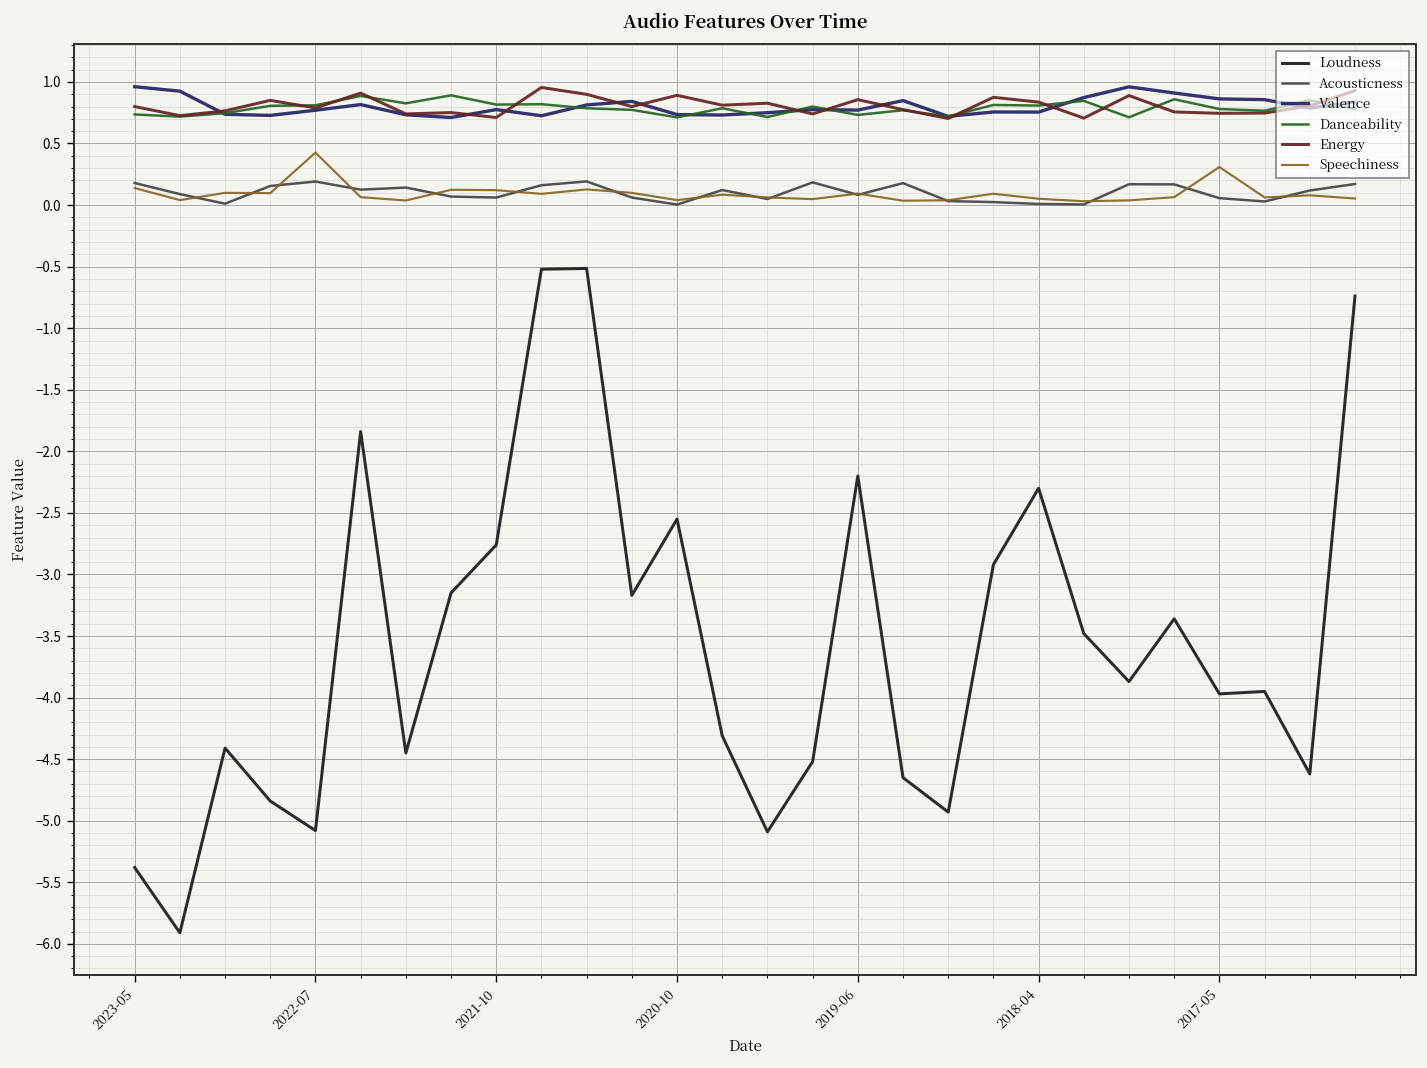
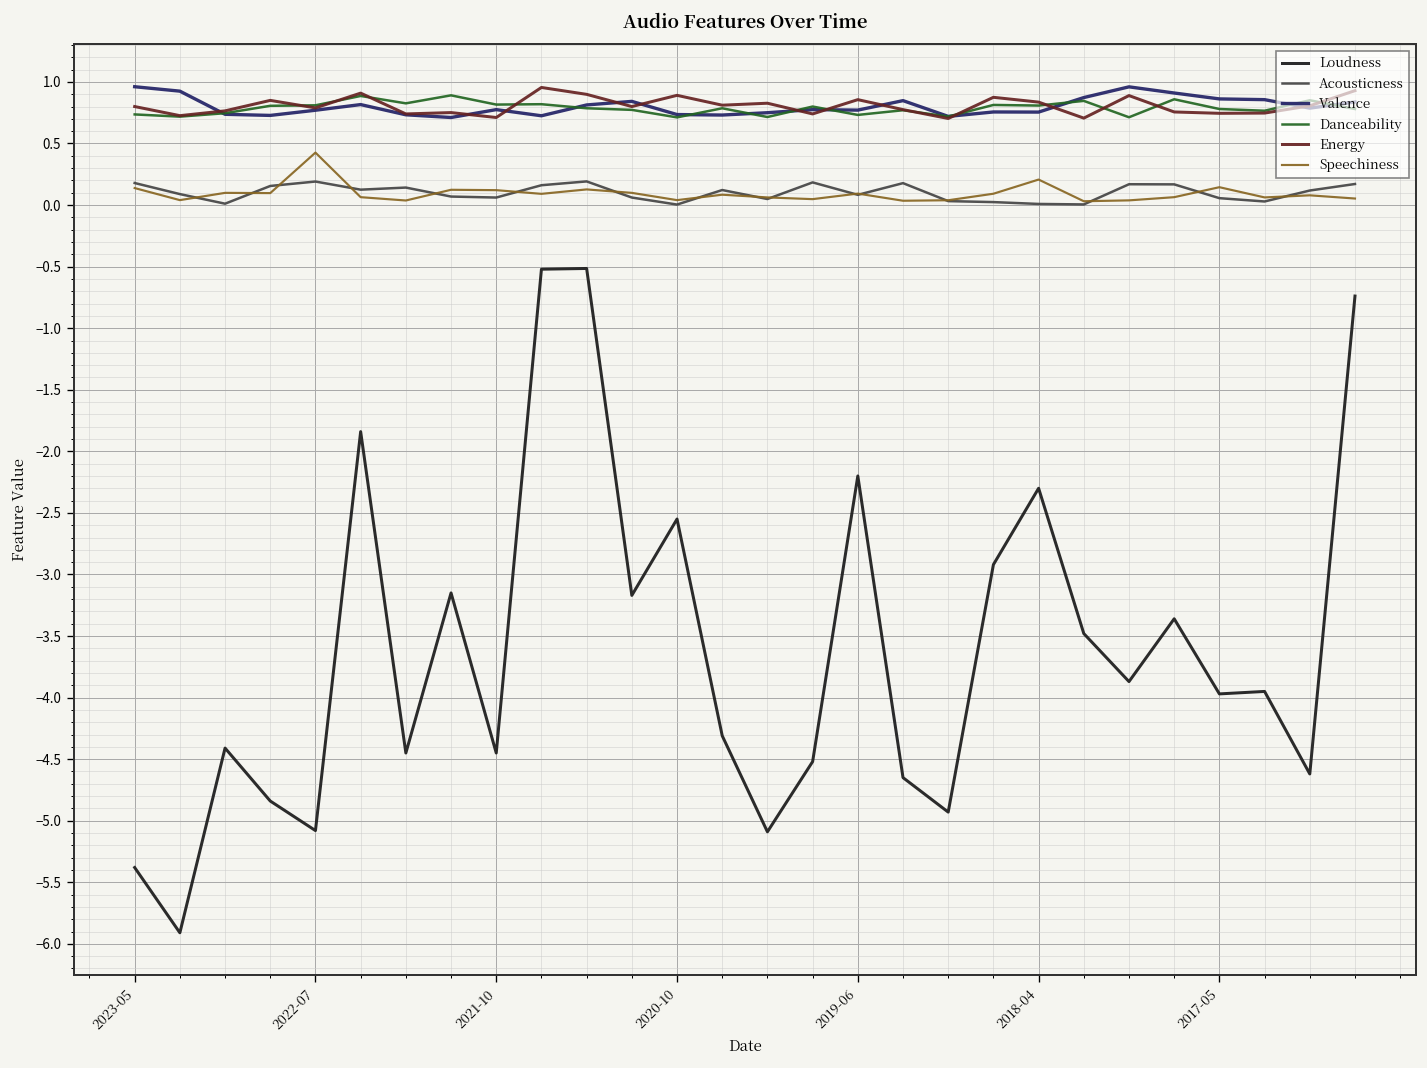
  {
    "Loudness": {
      "2023-05": -5.38,
      "2022-07": -5.08,
-     "2021-10": -2.76,
+     "2021-10": -4.45,
      "2020-10": -2.55,
      "2019-06": -2.20,
      "2018-04": -2.30,
      "2017-05": -3.97
    },
    "Speechiness": {
      "2023-05": 0.14,
      "2022-07": 0.43,
      "2021-10": 0.12,
      "2020-10": 0.04,
-     "2018-04": 0.05,
-     "2017-05": 0.31
+     "2018-04": 0.21,
+     "2017-05": 0.15
    }
  }
